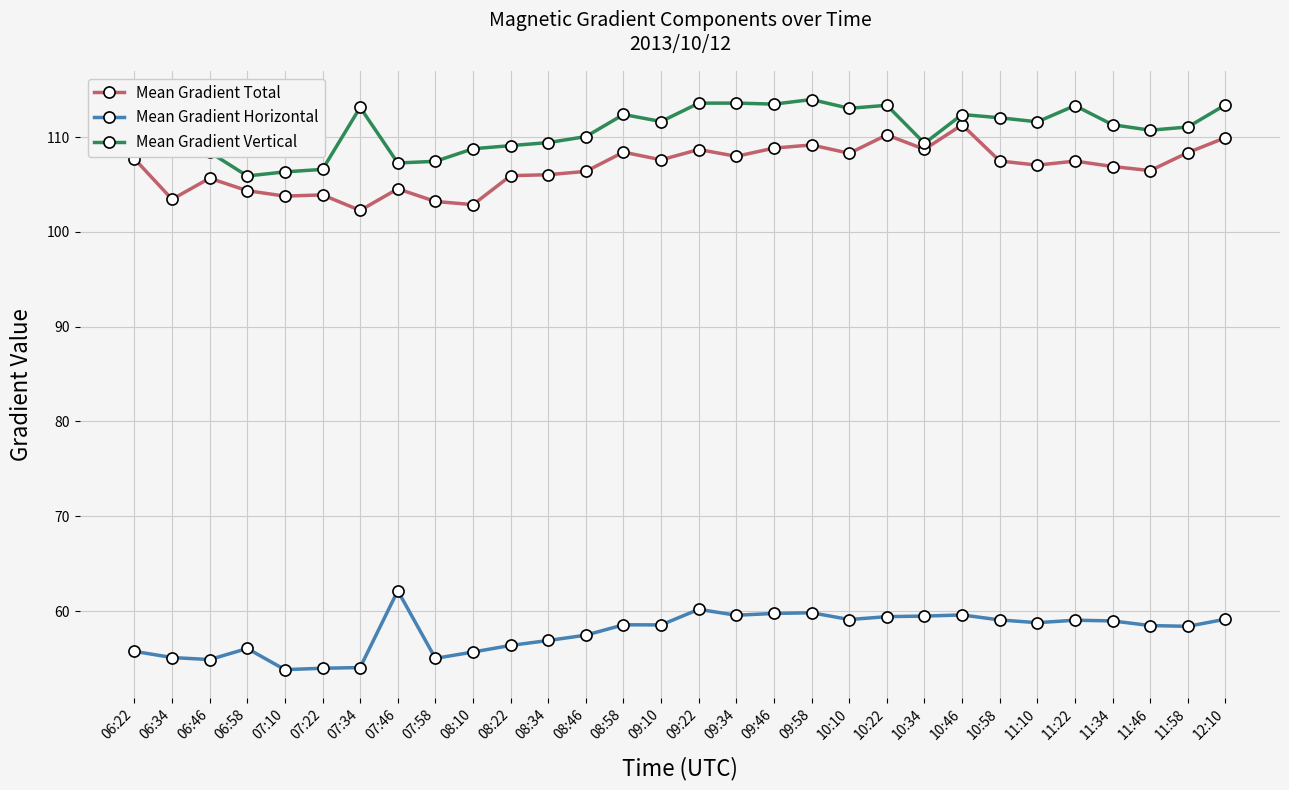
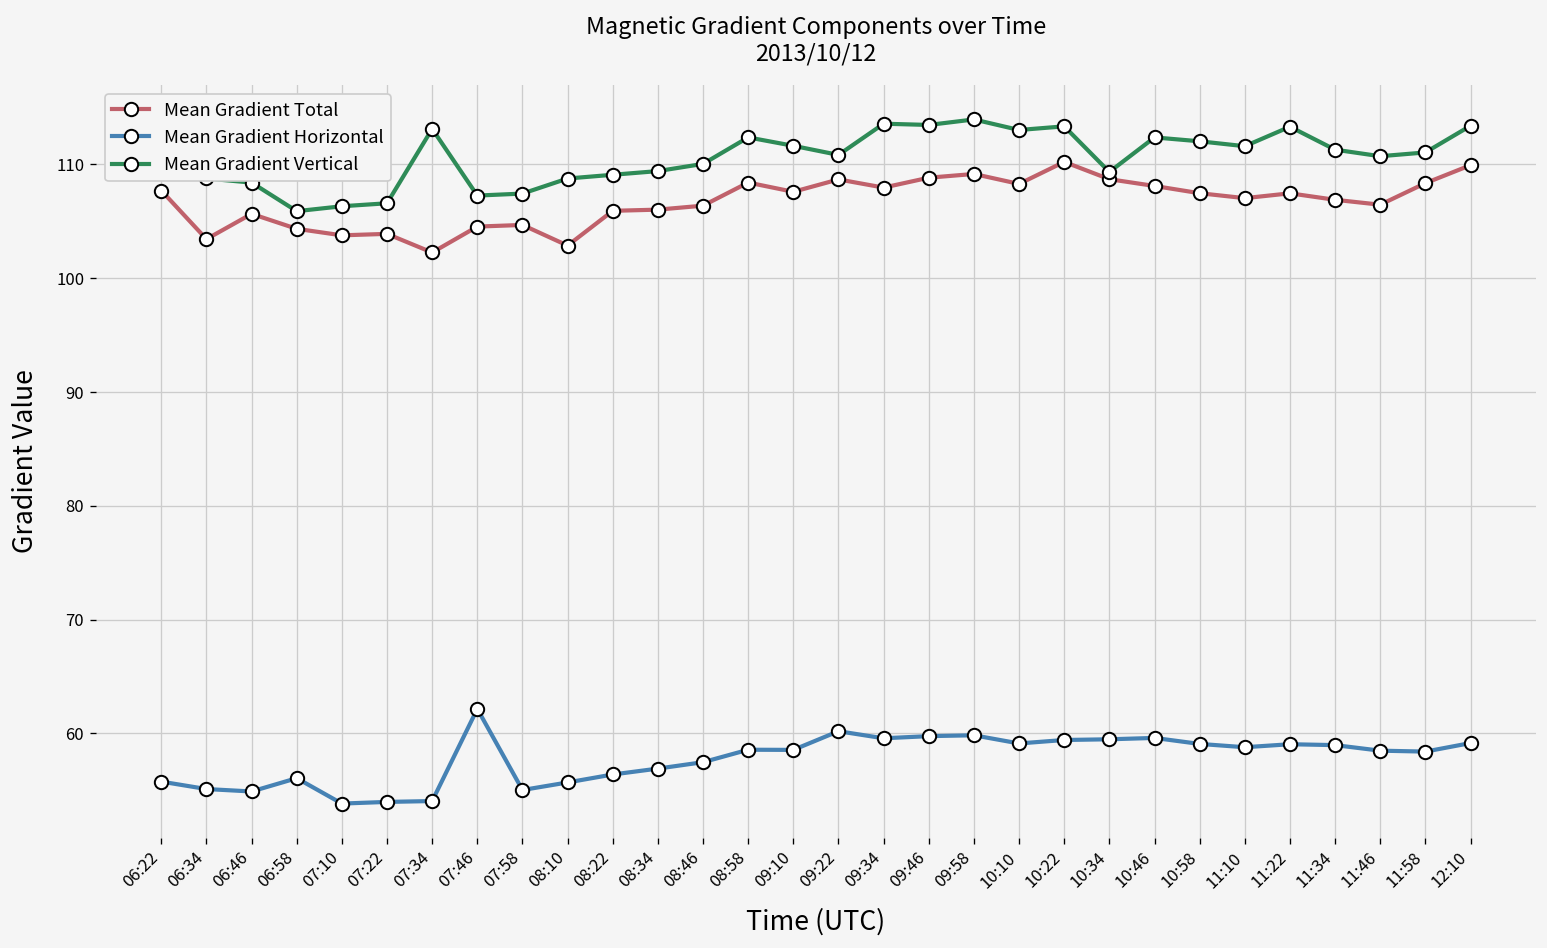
  {
    "Mean Gradient Total": {
      "06:22": 108,
      "06:34": 103,
      "06:46": 106,
      "06:58": 104,
      "07:10": 104,
      "07:22": 104,
      "07:34": 102,
      "07:46": 105,
-     "07:58": 103,
+     "07:58": 105,
      "08:10": 103,
      "08:22": 106,
      "08:34": 106,
      "08:46": 106,
      "08:58": 108,
      "09:10": 108,
      "09:22": 109,
      "09:34": 108,
      "09:46": 109,
      "09:58": 109,
      "10:10": 108,
      "10:22": 110,
      "10:34": 109,
-     "10:46": 111,
+     "10:46": 108,
      "10:58": 107,
      "11:10": 107,
      "11:22": 107,
      "11:34": 107,
      "11:46": 106,
      "11:58": 108,
      "12:10": 110
    },
    "Mean Gradient Horizontal": {
      "06:22": 56,
      "06:34": 55,
      "06:46": 55,
      "06:58": 56,
      "07:10": 54,
      "07:22": 54,
      "07:34": 54,
      "07:46": 62,
      "07:58": 55,
      "08:10": 56,
      "08:22": 56,
      "08:34": 57,
      "08:46": 57,
      "08:58": 59,
      "09:10": 59,
      "09:22": 60,
      "09:34": 60,
      "09:46": 60,
      "09:58": 60,
      "10:10": 59,
      "10:22": 59,
      "10:34": 59,
      "10:46": 60,
      "10:58": 59,
      "11:10": 59,
      "11:22": 59,
      "11:34": 59,
      "11:46": 58,
      "11:58": 58,
      "12:10": 59
    },
    "Mean Gradient Vertical": {
      "06:58": 106,
      "07:10": 106,
      "07:22": 107,
      "07:34": 113,
      "07:46": 107,
      "07:58": 107,
      "08:10": 109,
      "08:22": 109,
      "08:34": 109,
      "08:46": 110,
      "08:58": 112,
      "09:10": 112,
-     "09:22": 114,
+     "09:22": 111,
      "09:34": 114,
      "09:46": 113,
      "09:58": 114,
      "10:10": 113,
      "10:22": 113,
      "10:34": 109,
      "10:46": 112,
      "10:58": 112,
      "11:10": 112,
      "11:22": 113,
      "11:34": 111,
      "11:46": 111,
      "11:58": 111,
      "12:10": 113
    }
  }
